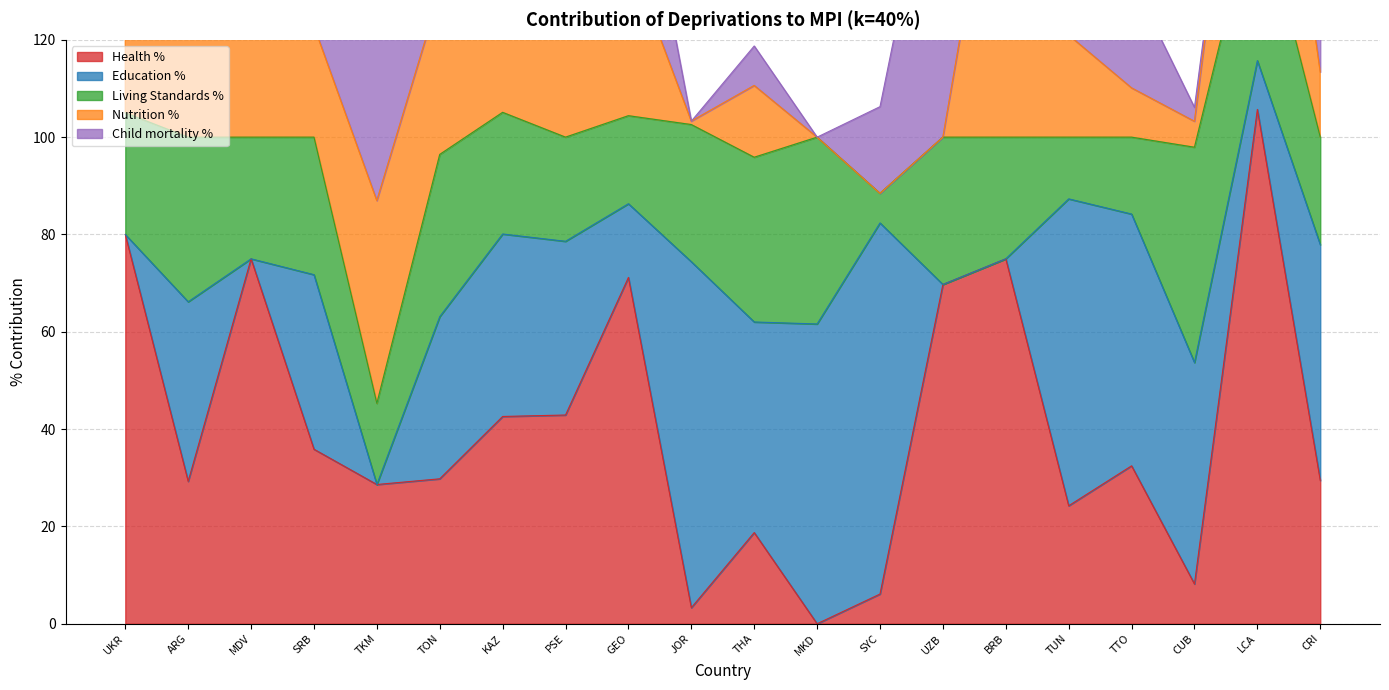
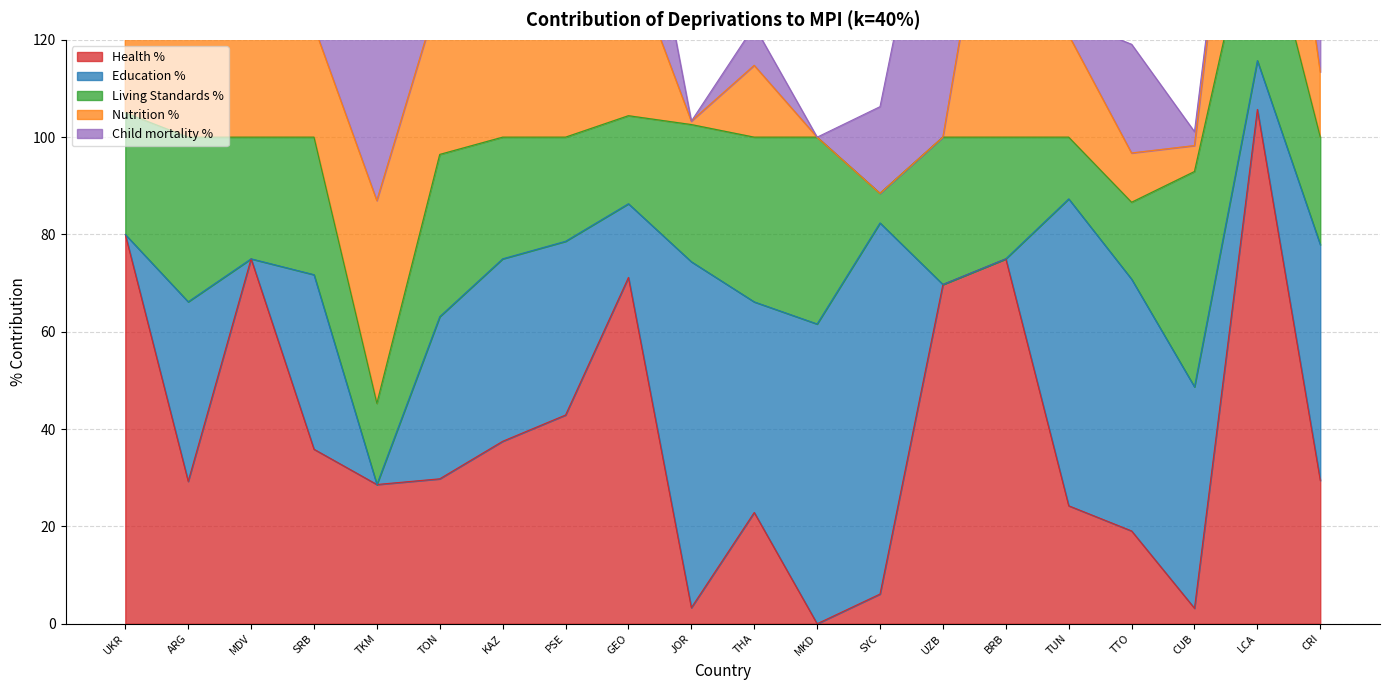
  {
    "Health %": {
      "ARG": 29,
      "SRB": 36,
      "TON": 30,
-     "KAZ": 43,
+     "KAZ": 38,
      "PSE": 43,
      "GEO": 71,
      "JOR": 3,
-     "THA": 19,
+     "THA": 23,
      "MKD": 0,
      "SYC": 6,
      "TUN": 24,
-     "TTO": 32,
-     "CUB": 8,
+     "TTO": 19,
+     "CUB": 3,
      "LCA": 106,
      "CRI": 29
    },
    "Education %": {
      "ARG": 37,
      "SRB": 36,
      "TON": 33,
      "KAZ": 38,
      "PSE": 36,
      "GEO": 15,
      "JOR": 71,
      "THA": 43,
      "MKD": 62,
      "SYC": 76,
      "TUN": 63,
      "TTO": 52,
      "CUB": 46,
      "LCA": 10,
      "CRI": 48
    },
    "Living Standards %": {
      "MDV": 25,
      "SRB": 28,
      "TKM": 17,
      "TON": 33,
      "KAZ": 25,
      "PSE": 21,
      "GEO": 18,
      "JOR": 28,
      "THA": 34,
      "BRB": 25,
      "TUN": 13,
      "TTO": 16,
      "CUB": 44,
      "CRI": 22
    },
    "Nutrition %": {
      "TKM": 42,
      "THA": 15,
      "TTO": 10,
      "CUB": 5,
      "CRI": 13
    },
    "Child mortality %": {
      "SYC": 18,
      "CUB": 3
    }
  }
